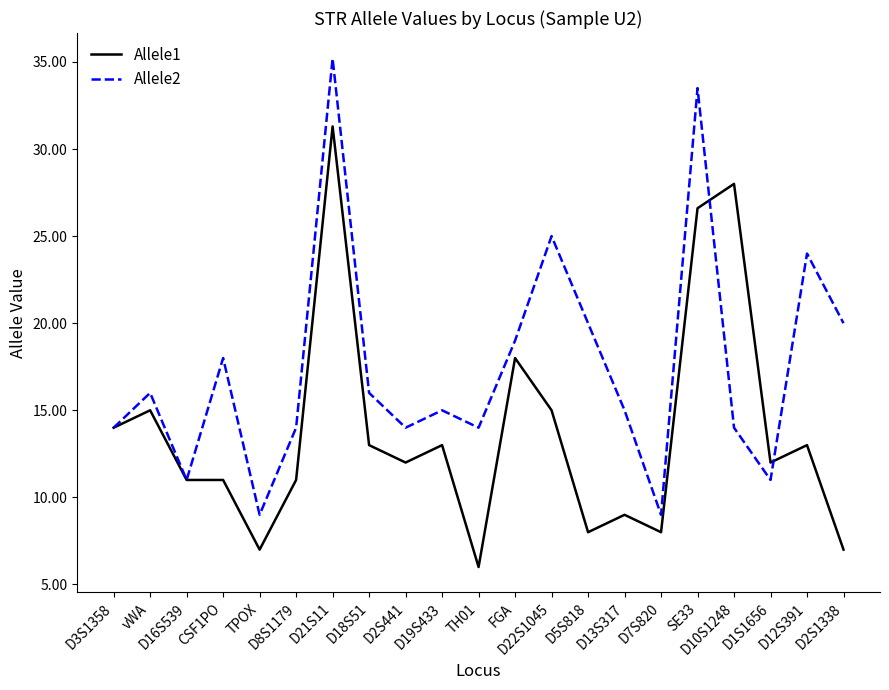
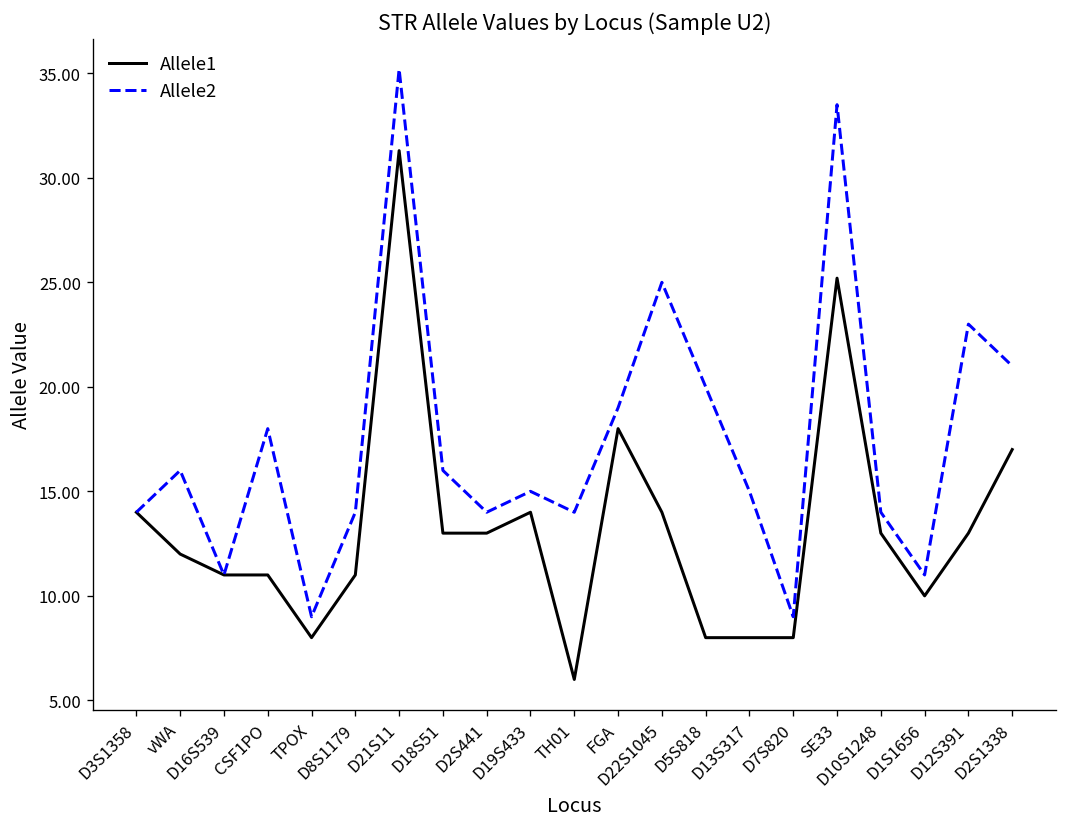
  {
    "Allele1": {
-     "vWA": 15,
+     "vWA": 12,
      "CSF1PO": 11.0,
-     "TPOX": 7,
+     "TPOX": 8,
      "D8S1179": 11.0,
      "D21S11": 31.3,
      "D18S51": 13.0,
-     "D2S441": 12,
-     "D19S433": 13,
+     "D2S441": 13,
+     "D19S433": 14,
      "TH01": 6.0,
      "FGA": 18.0,
-     "D22S1045": 15,
+     "D22S1045": 14,
      "D5S818": 8.0,
-     "D13S317": 9,
+     "D13S317": 8,
      "D7S820": 8.0,
-     "SE33": 26.6,
-     "D10S1248": 28,
-     "D1S1656": 12,
+     "SE33": 25.2,
+     "D10S1248": 13,
+     "D1S1656": 10,
      "D12S391": 13.0,
-     "D2S1338": 7
+     "D2S1338": 17
    },
    "Allele2": {
      "vWA": 16,
      "CSF1PO": 18,
      "TPOX": 9,
      "D8S1179": 14,
      "D21S11": 35.2,
      "D18S51": 16,
      "D2S441": 14,
      "D19S433": 15,
      "TH01": 14,
      "FGA": 19,
      "D22S1045": 25,
      "D5S818": 20,
      "D13S317": 15,
      "D7S820": 9,
      "SE33": 33.5,
      "D10S1248": 14,
      "D1S1656": 11,
-     "D12S391": 24,
-     "D2S1338": 20
+     "D12S391": 23,
+     "D2S1338": 21
    }
  }
